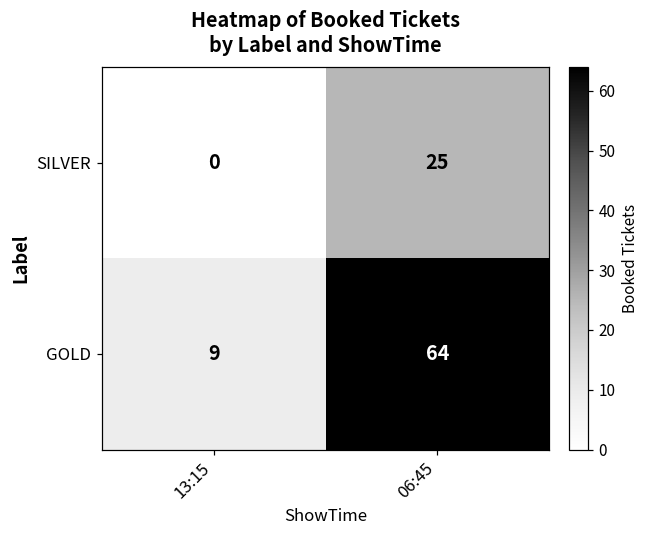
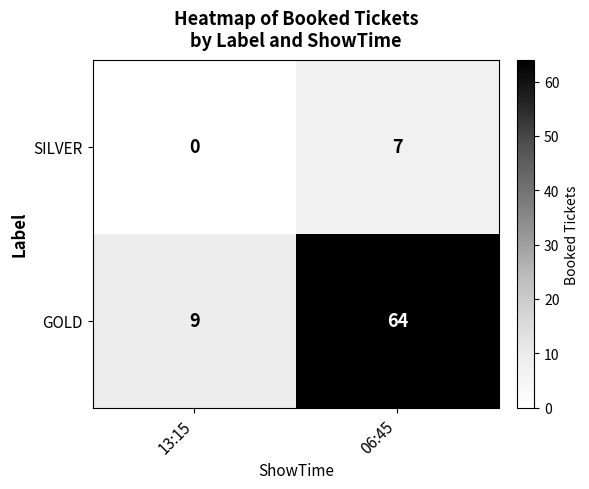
  {
    "SILVER": {
      "13:15": 0,
-     "06:45": 25
+     "06:45": 7
    },
    "GOLD": {
      "13:15": 9,
      "06:45": 64
    }
  }
